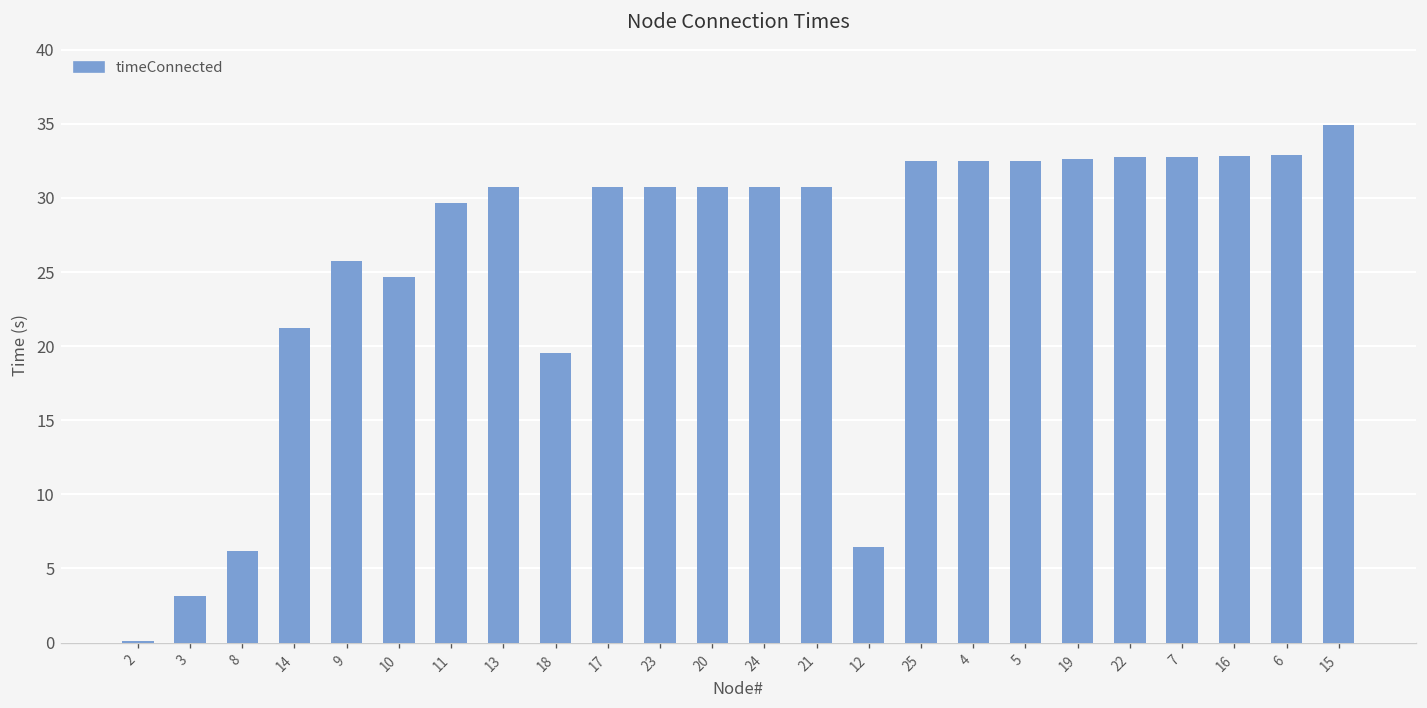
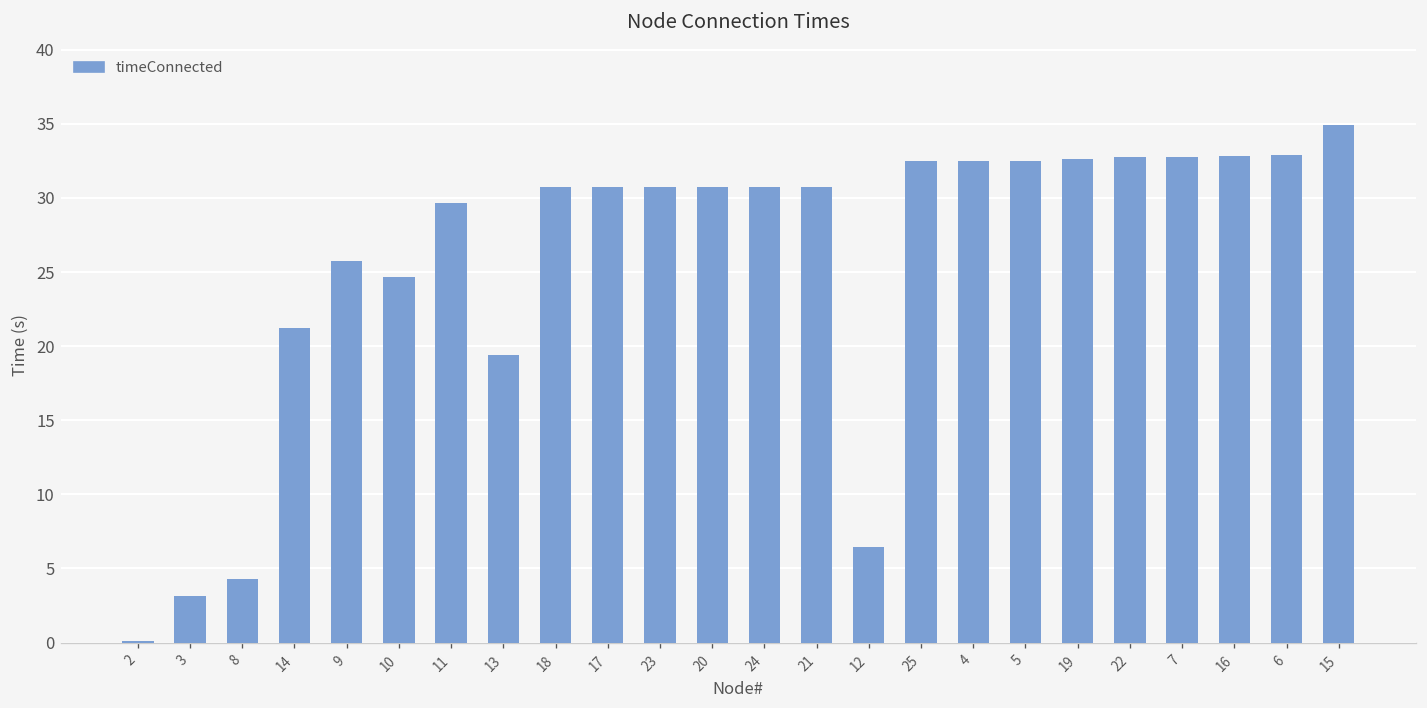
  {
    "3": 3.1,
-   "8": 6.2,
+   "8": 4.3,
    "14": 21.2,
    "9": 25.8,
    "10": 24.7,
    "11": 29.7,
-   "13": 30.7,
-   "18": 19.5,
+   "13": 19.4,
+   "18": 30.8,
    "17": 30.8,
    "23": 30.8,
    "20": 30.8,
    "24": 30.8,
    "21": 30.8,
    "12": 6.4,
    "25": 32.5,
    "4": 32.5,
    "5": 32.5,
    "19": 32.6,
    "22": 32.8,
    "7": 32.8,
    "16": 32.8,
    "6": 32.9,
    "15": 34.9
  }
